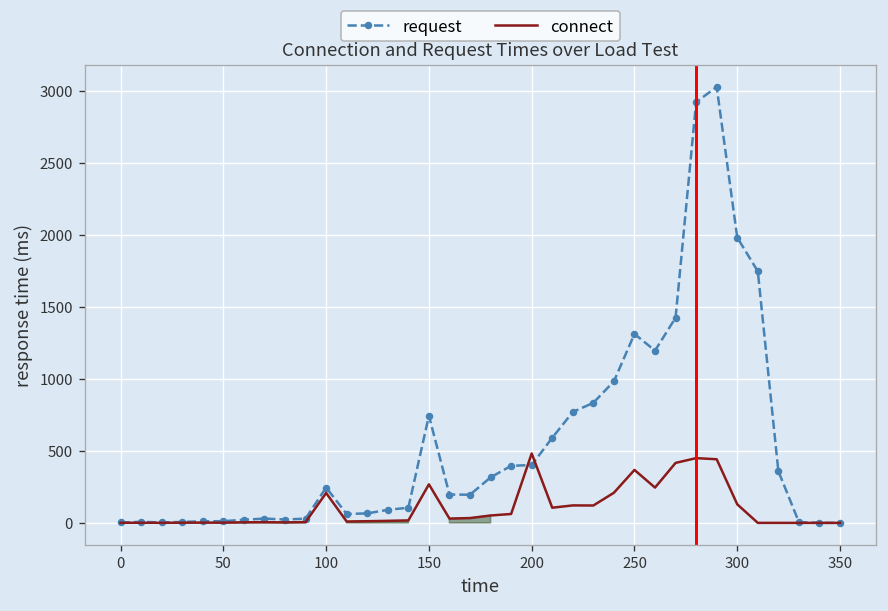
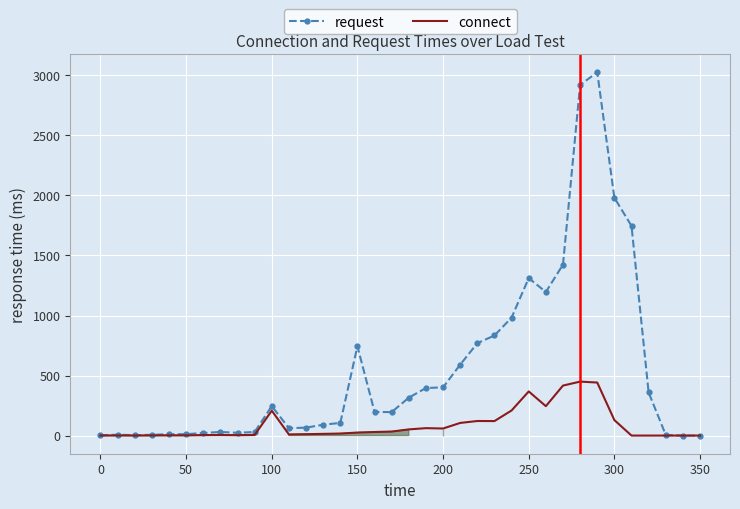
  {
    "request": {
      "100": 250,
      "150": 740,
      "200": 400,
      "250": 1310,
      "300": 1980
    },
    "connect": {
      "100": 210,
-     "150": 270,
-     "200": 480,
+     "150": 30,
+     "200": 60,
      "250": 370,
      "300": 130
    }
  }
